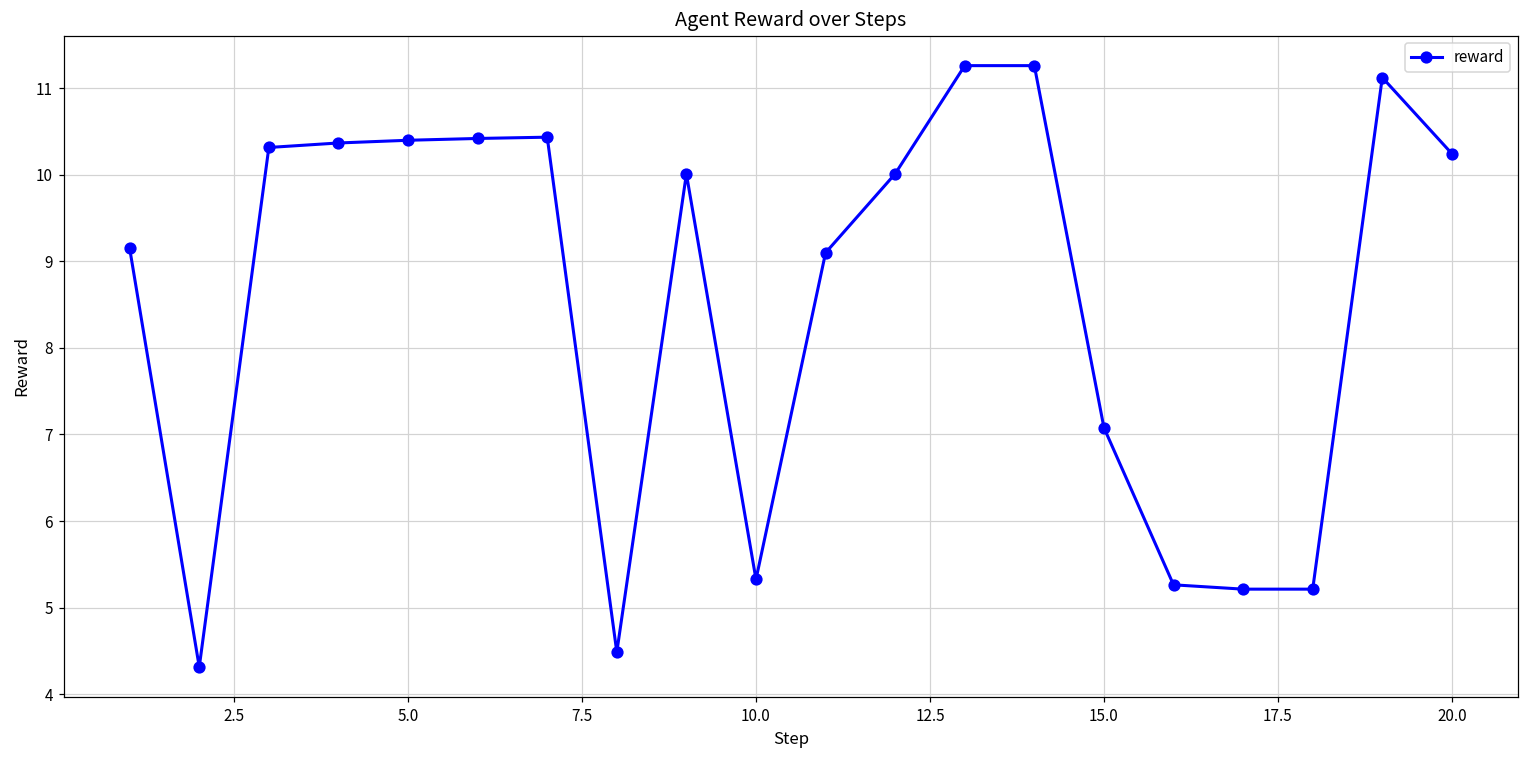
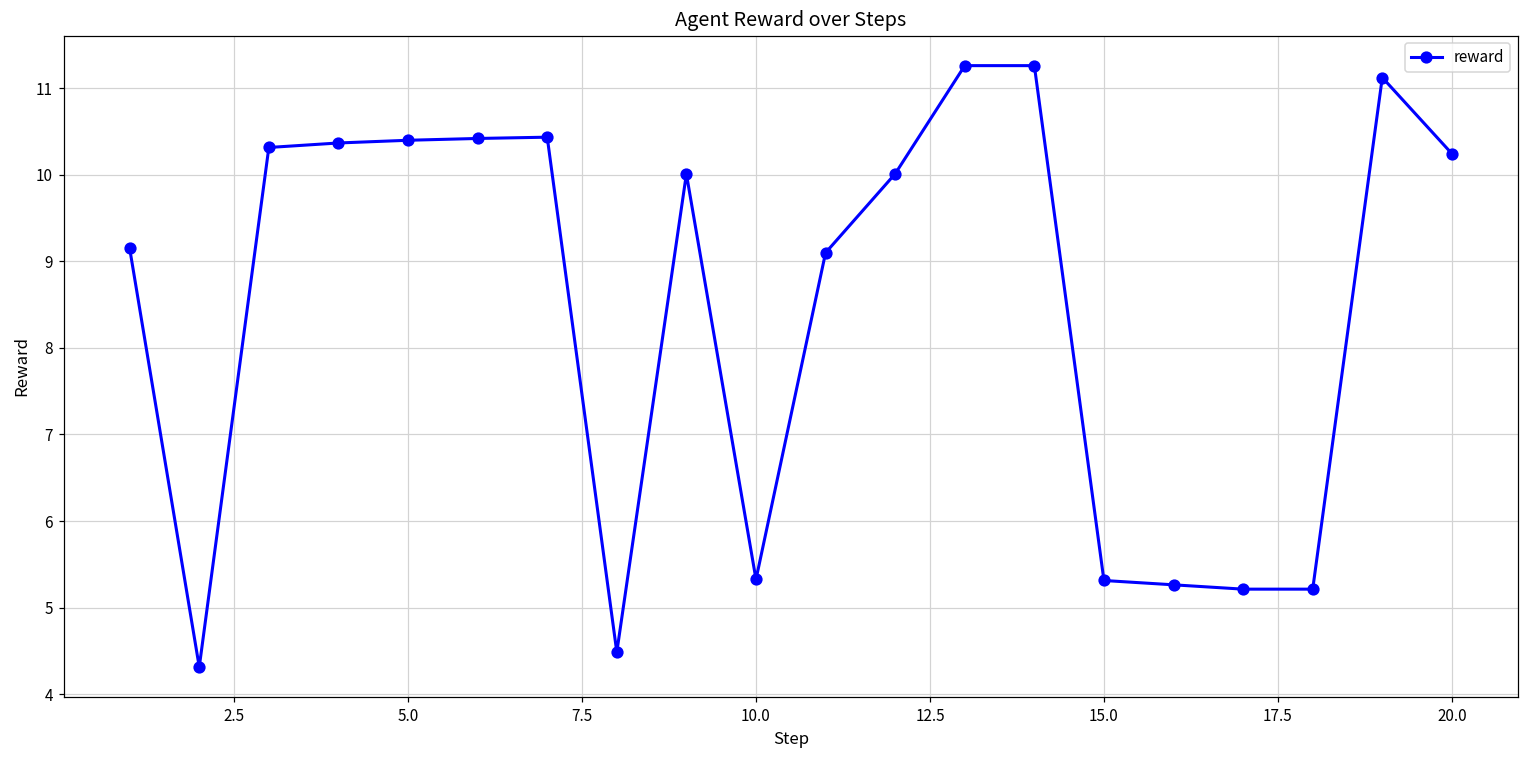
  {
    "5.0": 10.4,
    "10.0": 5.3,
-   "15.0": 7.1,
+   "15.0": 5.3,
    "20.0": 10.2
  }
